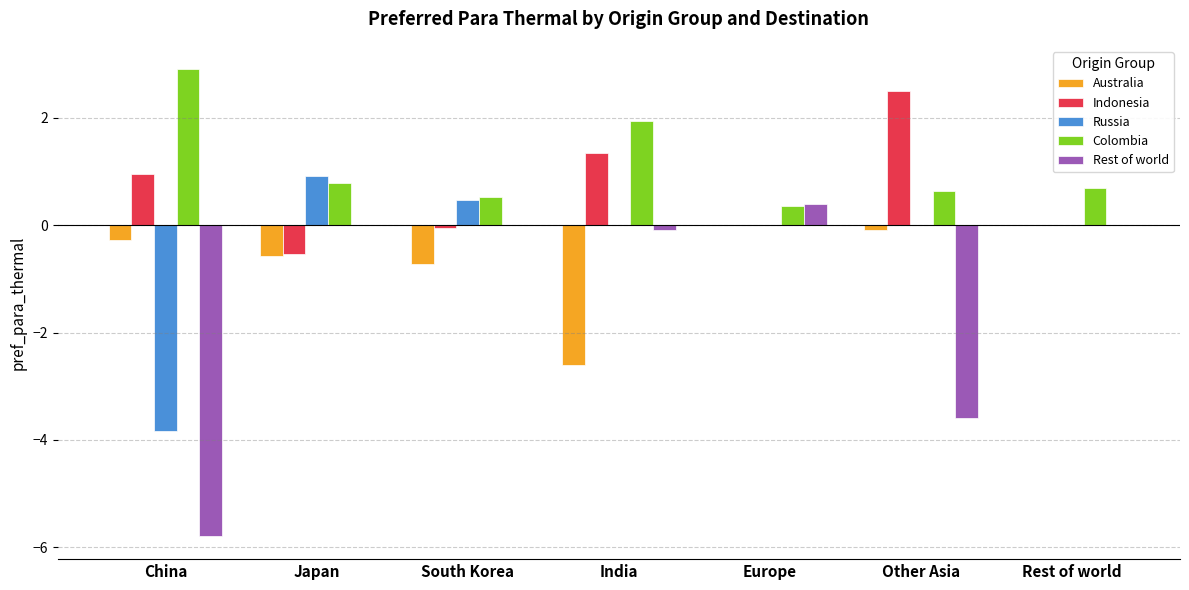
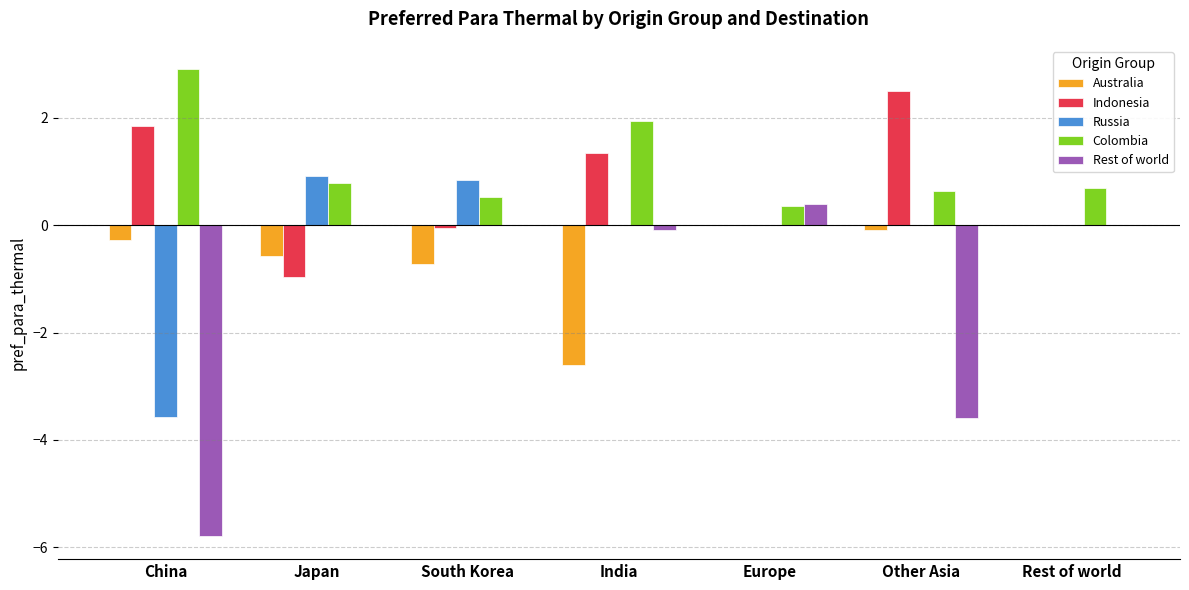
  {
    "Australia": {
      "China": -0.3,
      "Japan": -0.6,
      "South Korea": -0.7,
      "India": -2.6,
      "Europe": 0.0,
      "Other Asia": -0.1,
      "Rest of world": 0.0
    },
    "Indonesia": {
-     "China": 1.0,
-     "Japan": -0.5,
+     "China": 1.9,
+     "Japan": -1.0,
      "South Korea": -0.1,
      "India": 1.3,
      "Europe": 0.0,
      "Other Asia": 2.5,
      "Rest of world": 0.0
    },
    "Russia": {
-     "China": -3.8,
+     "China": -3.6,
      "Japan": 0.9,
-     "South Korea": 0.5,
+     "South Korea": 0.8,
      "India": 0.0,
      "Europe": 0.0,
      "Other Asia": 0.0,
      "Rest of world": 0.0
    },
    "Colombia": {
      "China": 2.9,
      "Japan": 0.8,
      "South Korea": 0.5,
      "India": 1.9,
      "Europe": 0.4,
      "Other Asia": 0.6,
      "Rest of world": 0.7
    },
    "Rest of world": {
      "China": -5.8,
      "Japan": 0.0,
      "South Korea": 0.0,
      "India": -0.1,
      "Europe": 0.4,
      "Other Asia": -3.6,
      "Rest of world": 0.0
    }
  }
